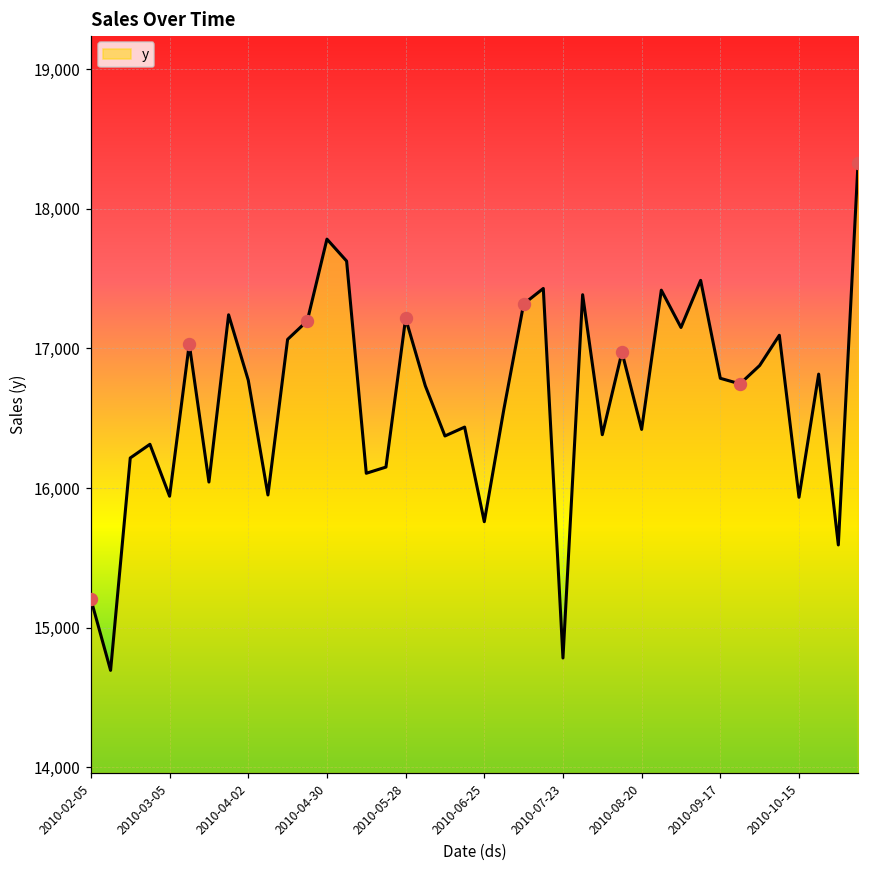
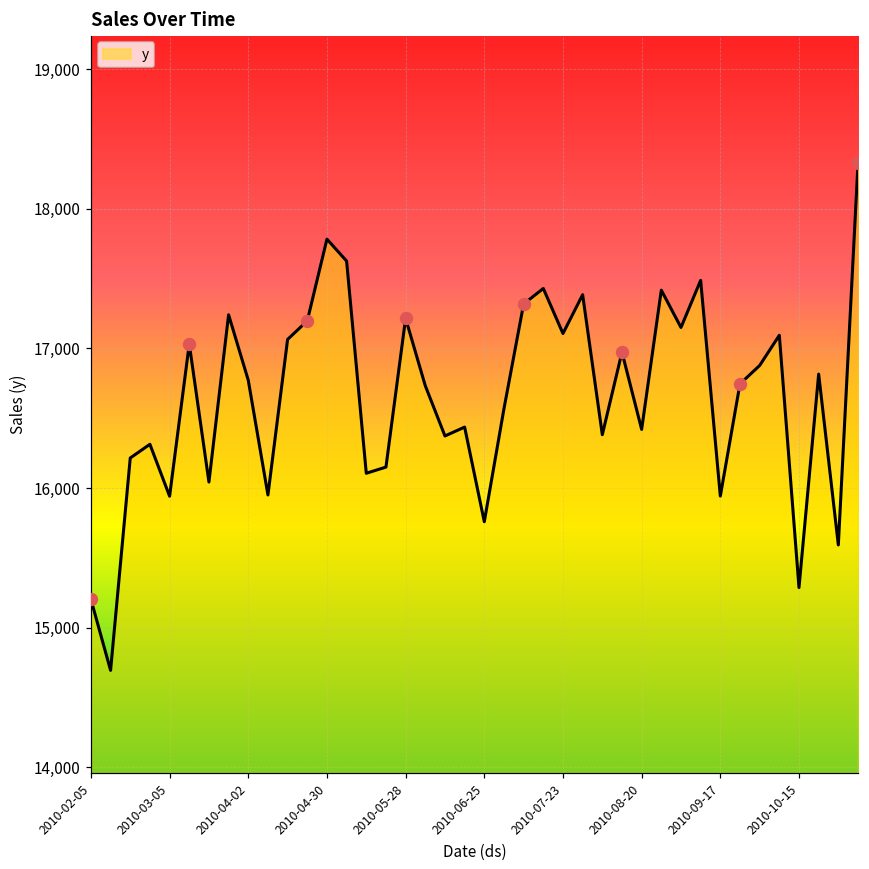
  {
    "y": {
      "2010-03-05": "15,940",
      "2010-04-02": "16,770",
      "2010-04-30": "17,780",
      "2010-06-25": "15,760",
-     "2010-07-23": "14,780",
+     "2010-07-23": "17,110",
      "2010-08-20": "16,420",
-     "2010-09-17": "16,790",
-     "2010-10-15": "15,930"
+     "2010-09-17": "15,940",
+     "2010-10-15": "15,290"
    }
  }
